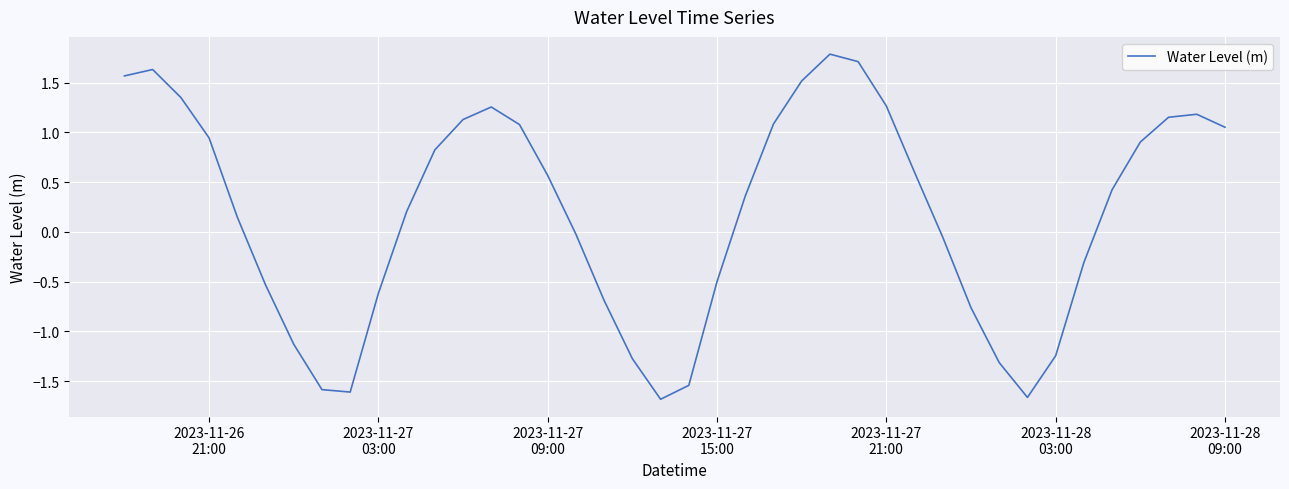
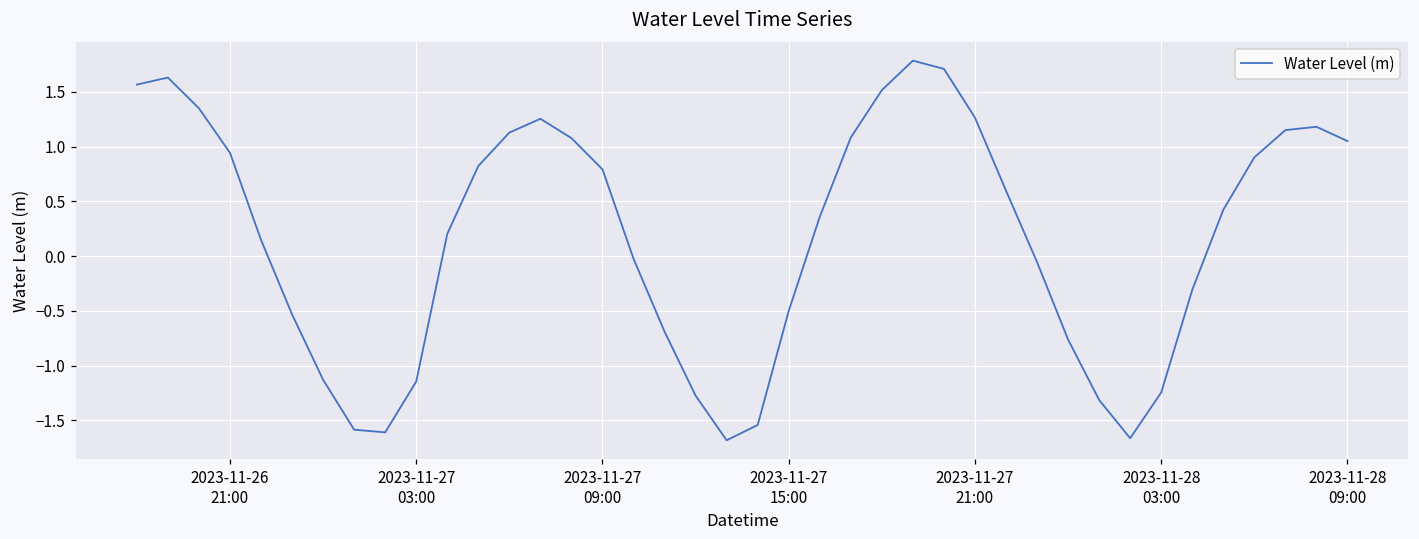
  {
    "2023-11-26 21:00": 0.9,
-   "2023-11-27 03:00": -0.6,
-   "2023-11-27 09:00": 0.6,
+   "2023-11-27 03:00": -1.1,
+   "2023-11-27 09:00": 0.8,
    "2023-11-27 15:00": -0.5,
    "2023-11-27 21:00": 1.3,
    "2023-11-28 03:00": -1.2,
    "2023-11-28 09:00": 1.1
  }
